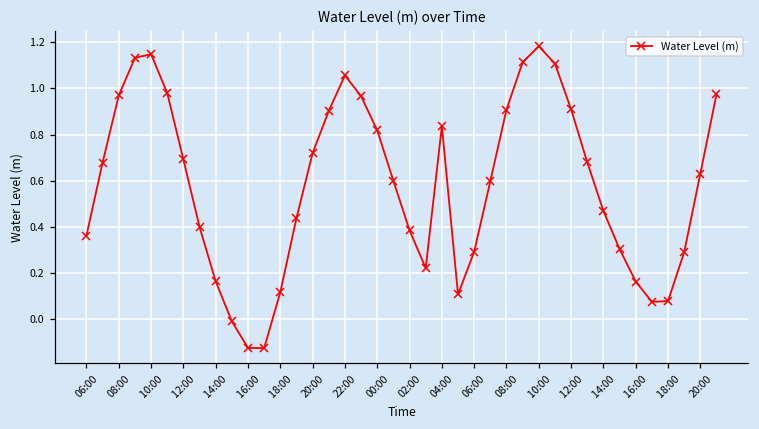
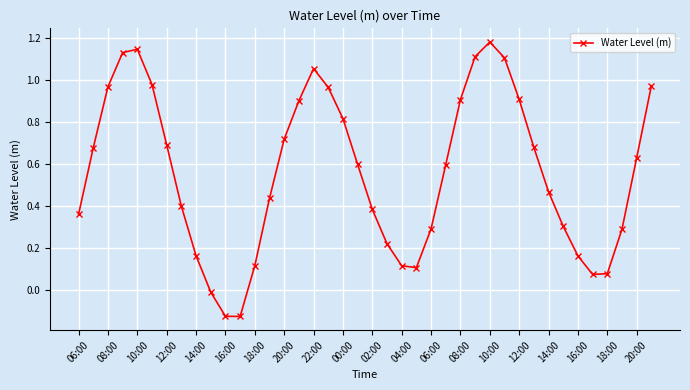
  {
    "22:00": 1.06,
    "00:00": 0.82,
    "02:00": 0.38,
-   "04:00": 0.84
+   "04:00": 0.12
  }
